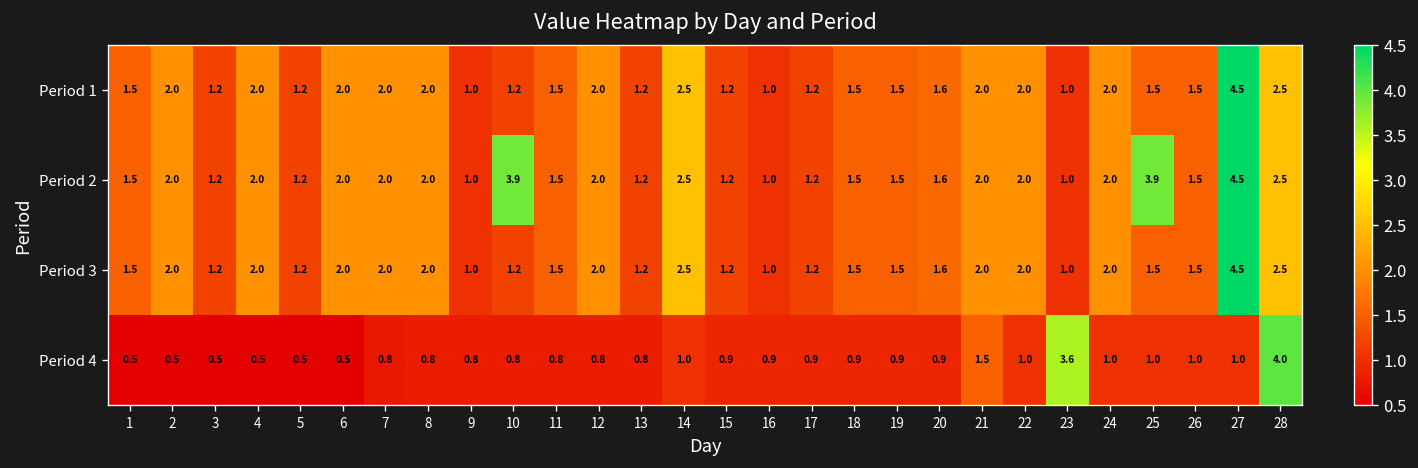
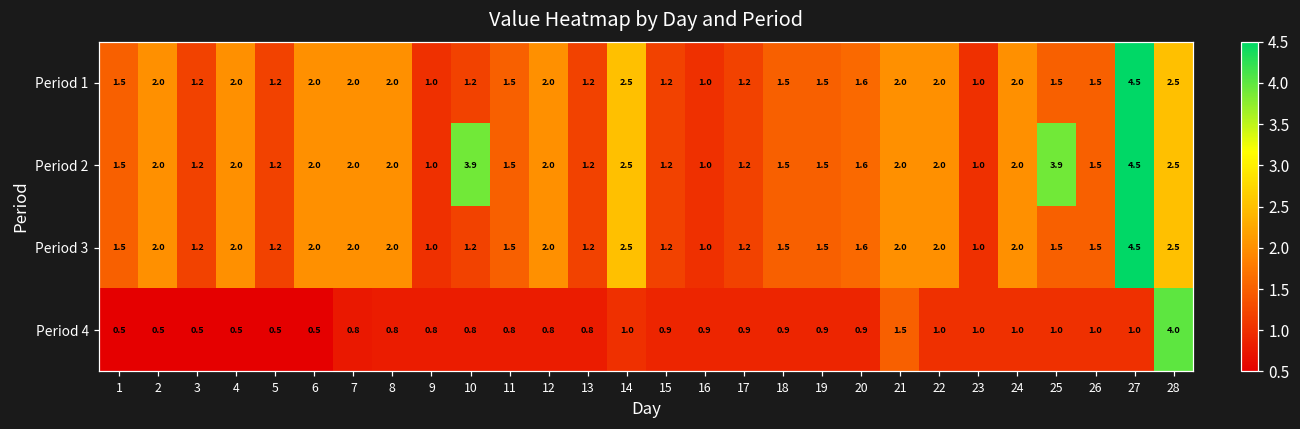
  {
    "Period 1": {
      "1": 1.5,
      "2": 2.0,
      "3": 1.2,
      "4": 2.0,
      "5": 1.2,
      "6": 2.0,
      "7": 2.0,
      "8": 2.0,
      "9": 1.0,
      "10": 1.2,
      "11": 1.5,
      "12": 2.0,
      "13": 1.2,
      "14": 2.5,
      "15": 1.2,
      "16": 1.0,
      "17": 1.2,
      "18": 1.5,
      "19": 1.5,
      "20": 1.6,
      "21": 2.0,
      "22": 2.0,
      "23": 1.0,
      "24": 2.0,
      "25": 1.5,
      "26": 1.5,
      "27": 4.5,
      "28": 2.5
    },
    "Period 2": {
      "1": 1.5,
      "2": 2.0,
      "3": 1.2,
      "4": 2.0,
      "5": 1.2,
      "6": 2.0,
      "7": 2.0,
      "8": 2.0,
      "9": 1.0,
      "10": 3.9,
      "11": 1.5,
      "12": 2.0,
      "13": 1.2,
      "14": 2.5,
      "15": 1.2,
      "16": 1.0,
      "17": 1.2,
      "18": 1.5,
      "19": 1.5,
      "20": 1.6,
      "21": 2.0,
      "22": 2.0,
      "23": 1.0,
      "24": 2.0,
      "25": 3.9,
      "26": 1.5,
      "27": 4.5,
      "28": 2.5
    },
    "Period 3": {
      "1": 1.5,
      "2": 2.0,
      "3": 1.2,
      "4": 2.0,
      "5": 1.2,
      "6": 2.0,
      "7": 2.0,
      "8": 2.0,
      "9": 1.0,
      "10": 1.2,
      "11": 1.5,
      "12": 2.0,
      "13": 1.2,
      "14": 2.5,
      "15": 1.2,
      "16": 1.0,
      "17": 1.2,
      "18": 1.5,
      "19": 1.5,
      "20": 1.6,
      "21": 2.0,
      "22": 2.0,
      "23": 1.0,
      "24": 2.0,
      "25": 1.5,
      "26": 1.5,
      "27": 4.5,
      "28": 2.5
    },
    "Period 4": {
      "1": 0.5,
      "2": 0.5,
      "3": 0.5,
      "4": 0.5,
      "5": 0.5,
      "6": 0.5,
      "7": 0.8,
      "8": 0.8,
      "9": 0.8,
      "10": 0.8,
      "11": 0.8,
      "12": 0.8,
      "13": 0.8,
      "14": 1.0,
      "15": 0.9,
      "16": 0.9,
      "17": 0.9,
      "18": 0.9,
      "19": 0.9,
      "20": 0.9,
      "21": 1.5,
      "22": 1.0,
-     "23": 3.6,
+     "23": 1.0,
      "24": 1.0,
      "25": 1.0,
      "26": 1.0,
      "27": 1.0,
      "28": 4.0
    }
  }
